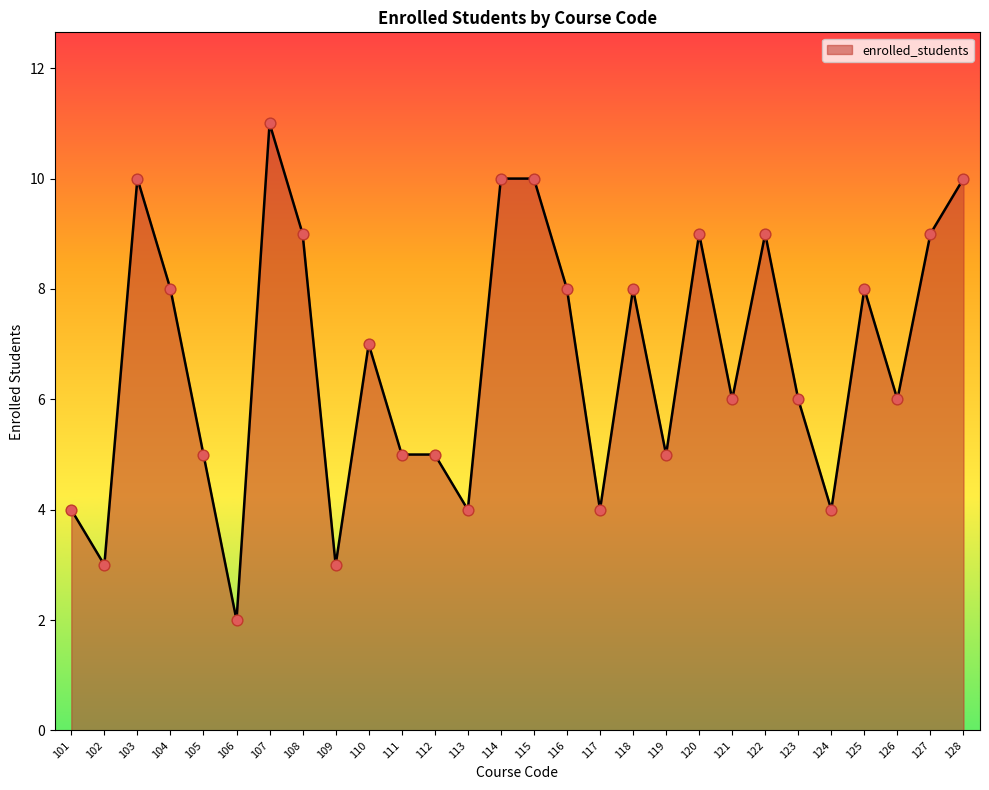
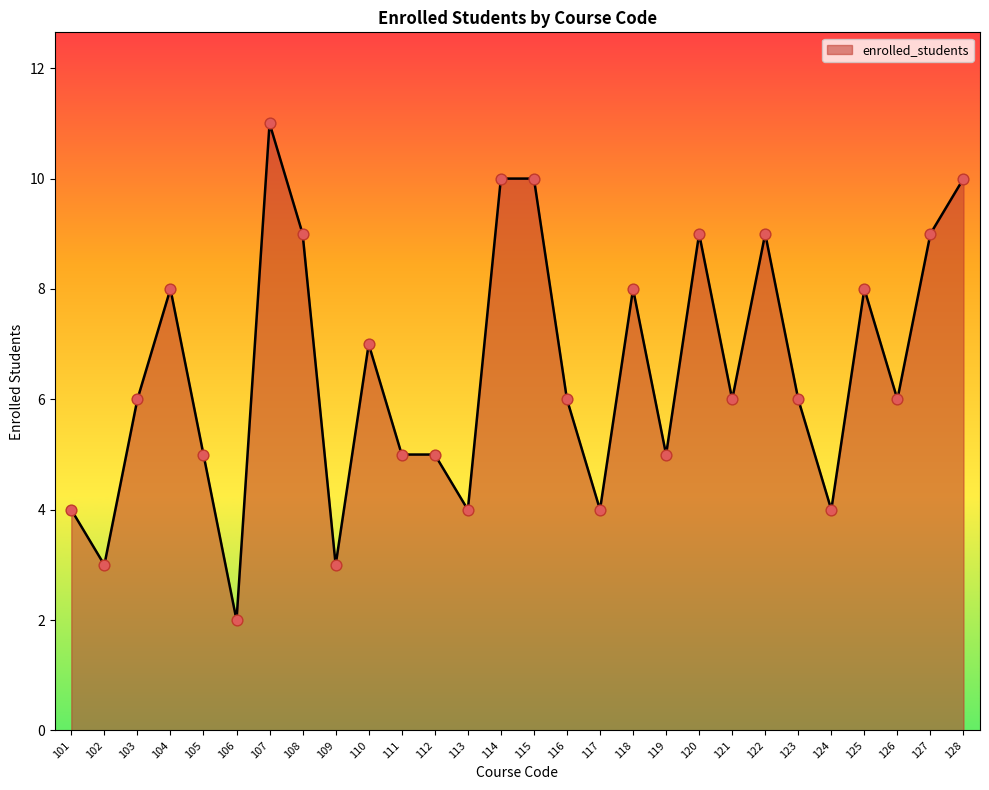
  {
    "101": 4,
    "102": 3,
-   "103": 10,
+   "103": 6,
    "104": 8,
    "105": 5,
    "106": 2,
    "107": 11,
    "108": 9,
    "109": 3,
    "110": 7,
    "111": 5,
    "112": 5,
    "113": 4,
    "114": 10,
    "115": 10,
-   "116": 8,
+   "116": 6,
    "117": 4,
    "118": 8,
    "119": 5,
    "120": 9,
    "121": 6,
    "122": 9,
    "123": 6,
    "124": 4,
    "125": 8,
    "126": 6,
    "127": 9,
    "128": 10
  }
